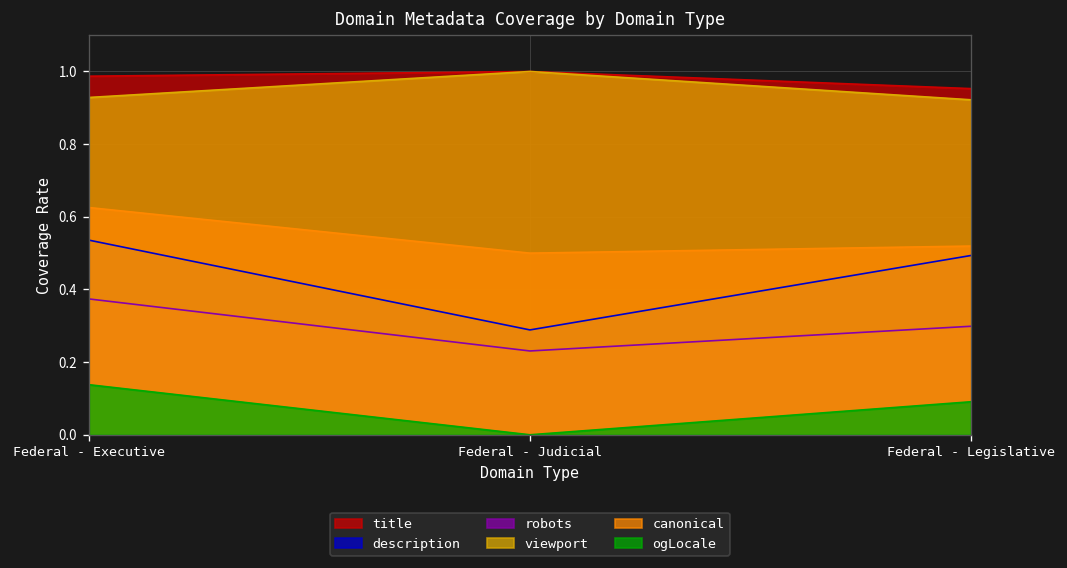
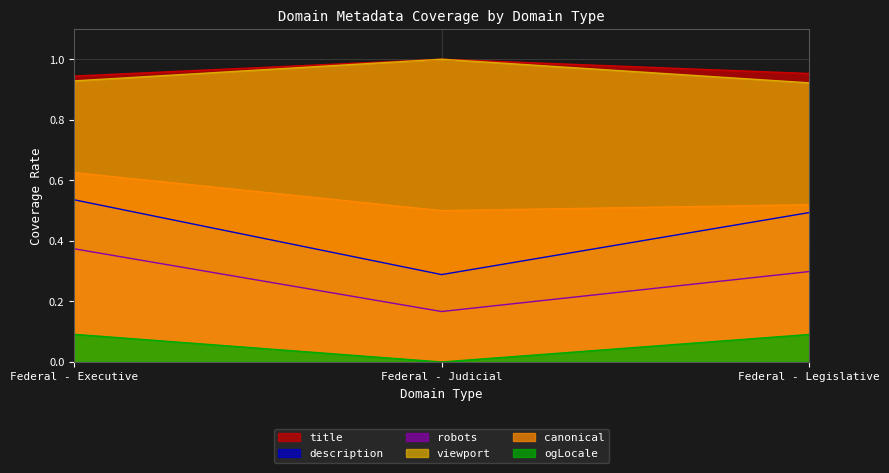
  {
    "title": {
-     "Federal - Executive": 0.99,
+     "Federal - Executive": 0.94,
      "Federal - Legislative": 0.95
    },
    "description": {
      "Federal - Executive": 0.54,
      "Federal - Judicial": 0.29,
      "Federal - Legislative": 0.49
    },
    "robots": {
      "Federal - Executive": 0.37,
-     "Federal - Judicial": 0.23,
+     "Federal - Judicial": 0.17,
      "Federal - Legislative": 0.30
    },
    "ogLocale": {
-     "Federal - Executive": 0.14,
+     "Federal - Executive": 0.09,
      "Federal - Judicial": 0.00,
      "Federal - Legislative": 0.09
    }
  }
